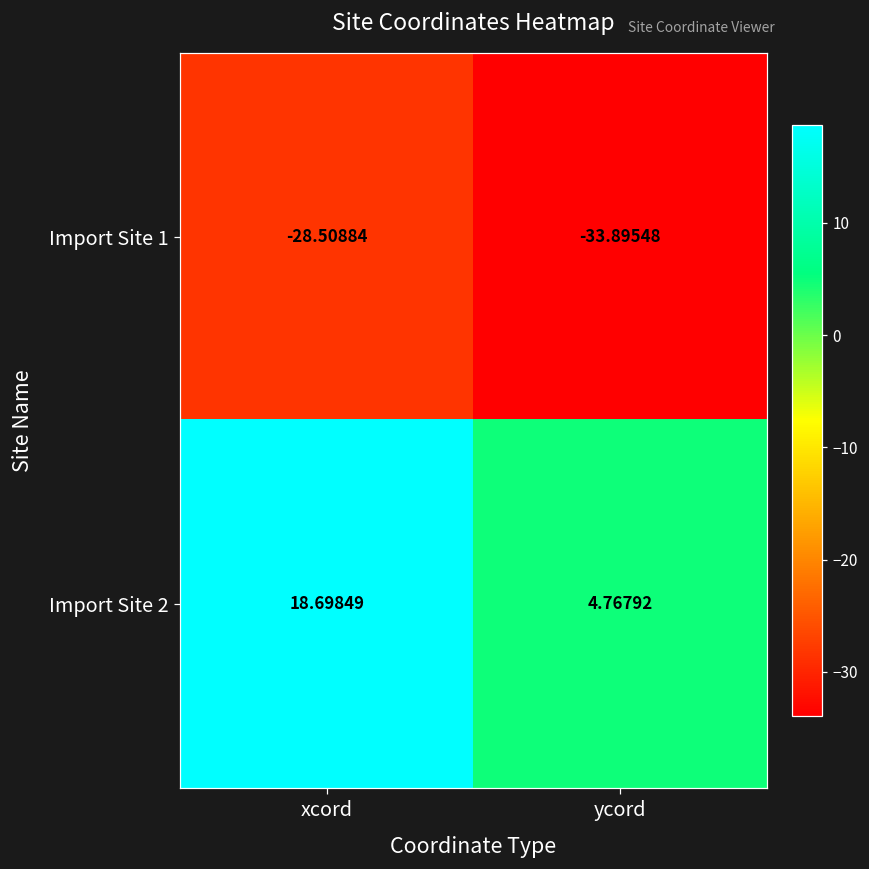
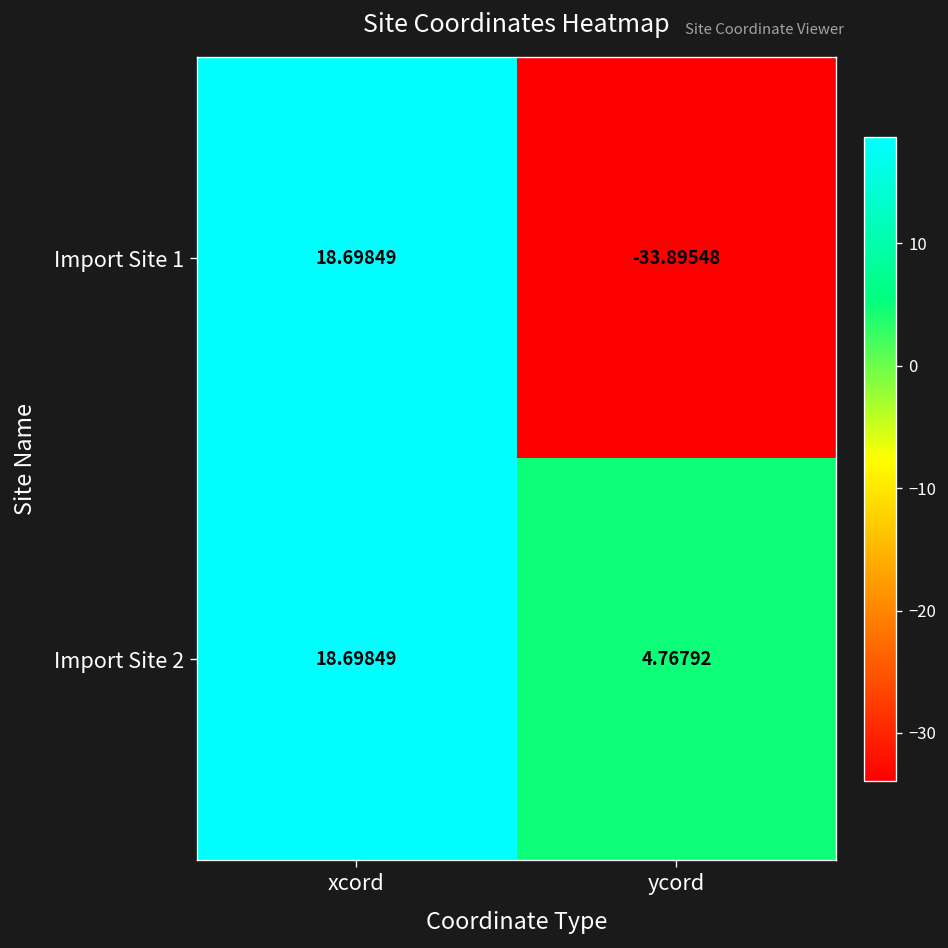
  {
    "Import Site 1": {
-     "xcord": -28.50884,
+     "xcord": 18.69849,
      "ycord": -33.89548
    },
    "Import Site 2": {
      "xcord": 18.69849,
      "ycord": 4.76792
    }
  }
